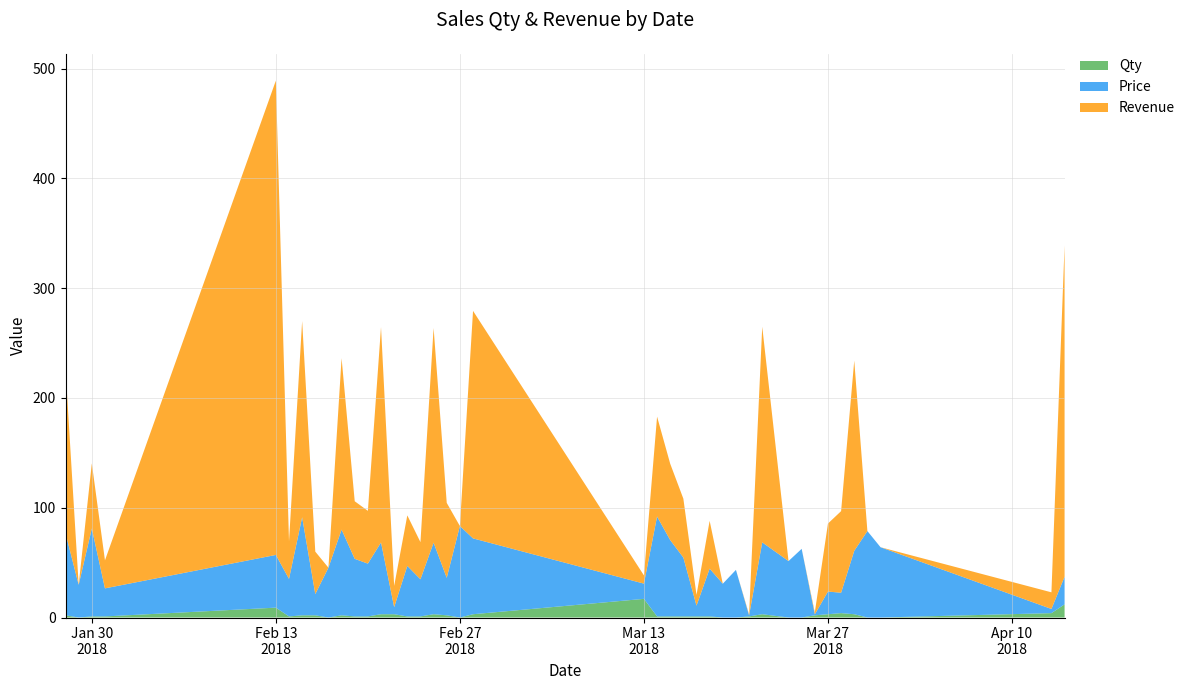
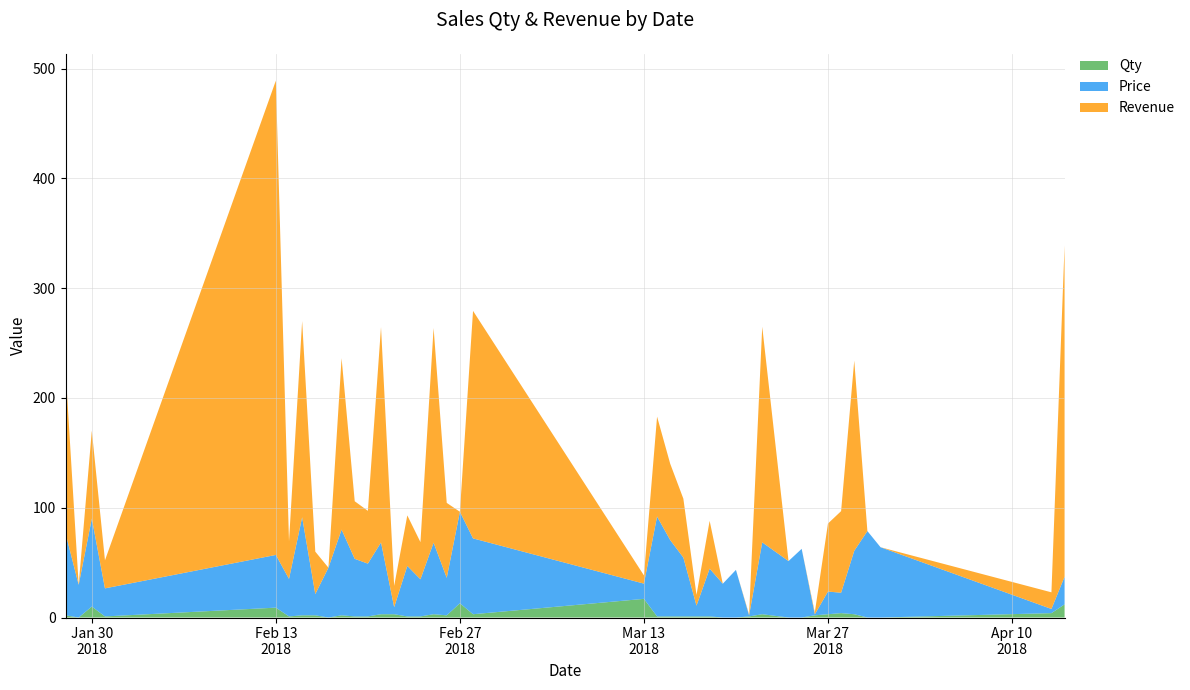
  {
    "Qty": {
-     "Jan 30 2018": 1,
+     "Jan 30 2018": 10,
      "Feb 13 2018": 9,
-     "Feb 27 2018": 0,
+     "Feb 27 2018": 13,
      "Mar 13 2018": 17,
      "Mar 27 2018": 3
    },
    "Price": {
      "Jan 30 2018": 80,
      "Feb 13 2018": 48,
      "Mar 13 2018": 14,
      "Mar 27 2018": 21
    },
    "Revenue": {
-     "Jan 30 2018": 59,
+     "Jan 30 2018": 80,
      "Feb 13 2018": 432,
      "Mar 13 2018": 8,
      "Mar 27 2018": 62
    }
  }
